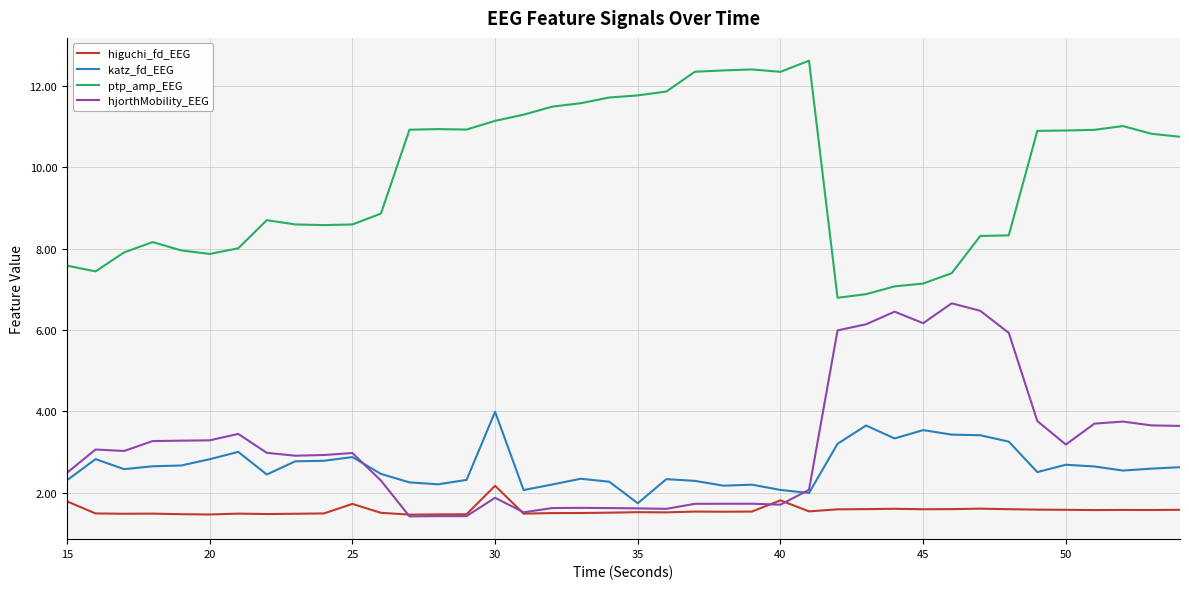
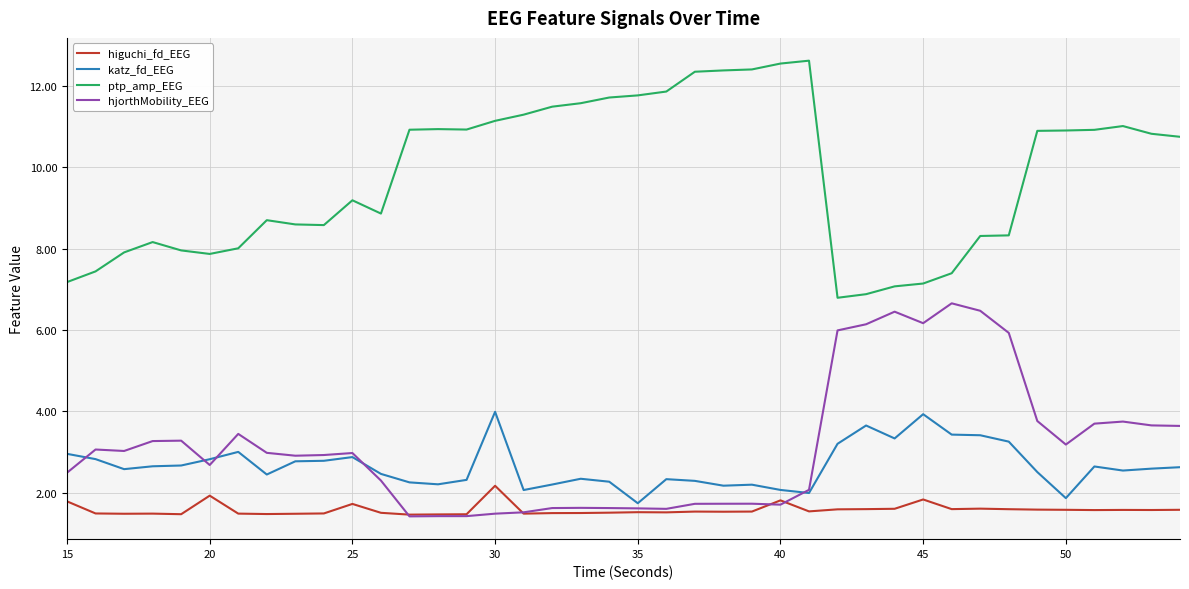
  {
    "higuchi_fd_EEG": {
      "15": 1.8,
-     "20": 1.5,
+     "20": 1.9,
      "25": 1.7,
      "30": 2.2,
      "35": 1.5,
      "40": 1.8,
-     "45": 1.6,
+     "45": 1.8,
      "50": 1.6
    },
    "katz_fd_EEG": {
-     "15": 2.3,
+     "15": 3.0,
      "20": 2.8,
      "25": 2.9,
      "30": 4.0,
      "35": 1.7,
      "40": 2.1,
-     "45": 3.5,
-     "50": 2.7
+     "45": 3.9,
+     "50": 1.9
    },
    "ptp_amp_EEG": {
-     "15": 7.6,
+     "15": 7.2,
      "20": 7.9,
-     "25": 8.6,
+     "25": 9.2,
      "30": 11.1,
      "35": 11.8,
-     "40": 12.4,
+     "40": 12.6,
      "45": 7.1,
      "50": 10.9
    },
    "hjorthMobility_EEG": {
      "15": 2.5,
-     "20": 3.3,
+     "20": 2.7,
      "25": 3.0,
-     "30": 1.9,
+     "30": 1.5,
      "35": 1.6,
      "40": 1.7,
      "45": 6.2,
      "50": 3.2
    }
  }
